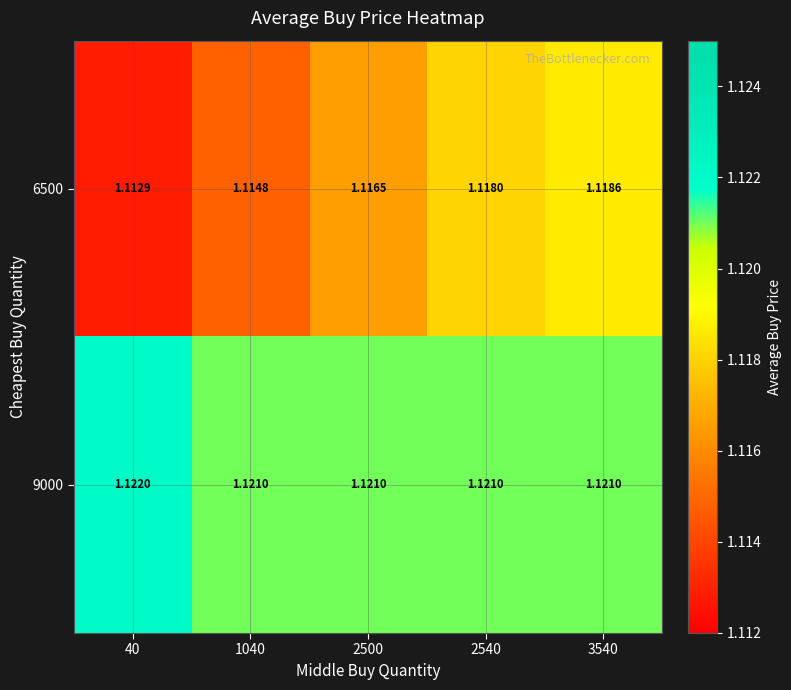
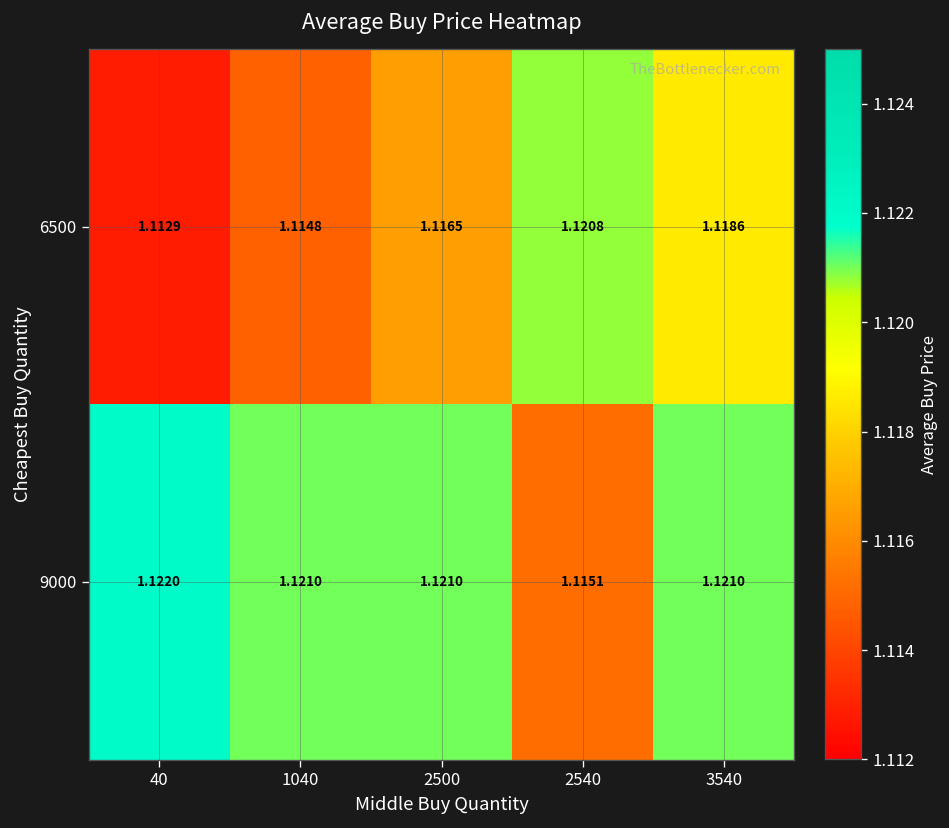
  {
    "6500": {
      "40": 1.1129,
      "1040": 1.1148,
      "2500": 1.1165,
-     "2540": 1.1180
+     "2540": 1.1208
    },
    "9000": {
      "40": 1.1220,
      "1040": 1.1210,
      "2500": 1.1210,
-     "2540": 1.1210,
+     "2540": 1.1151,
      "3540": 1.1210
    }
  }
